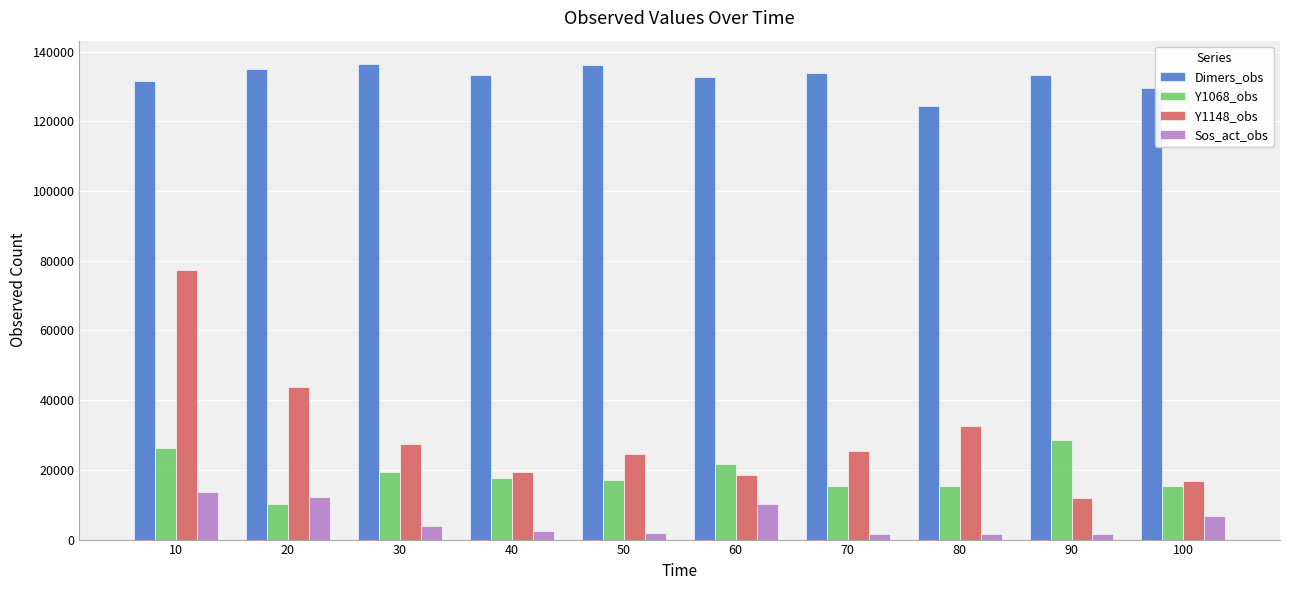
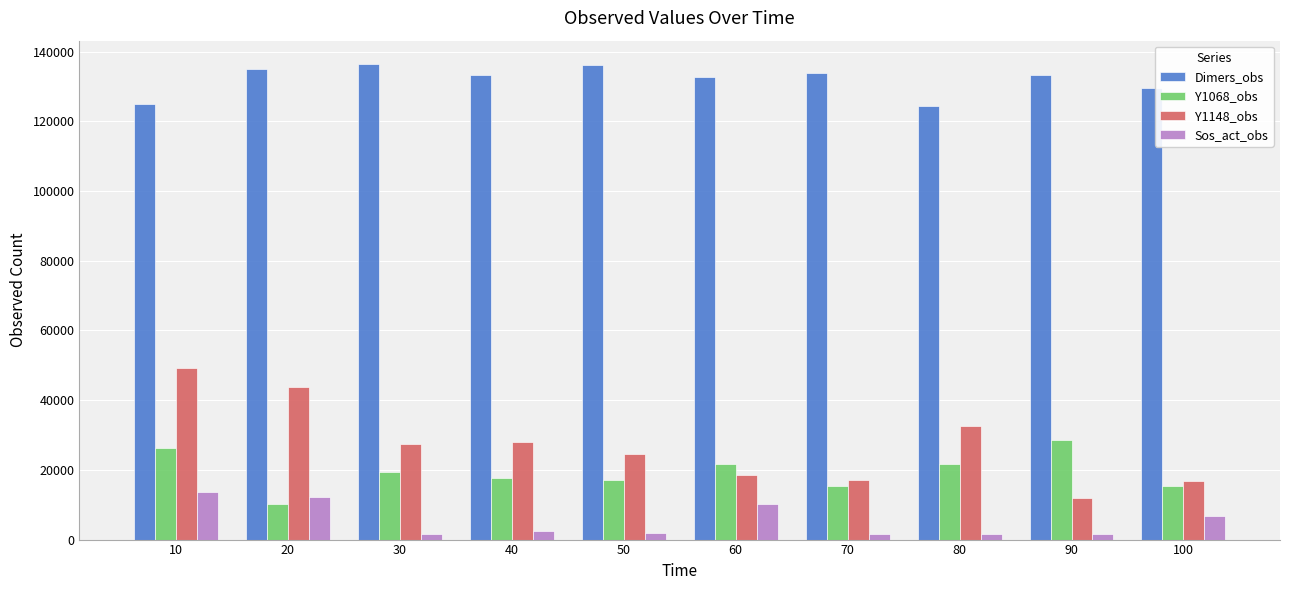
  {
    "Dimers_obs": {
-     "10": 132000,
+     "10": 125000,
      "20": 135000,
      "30": 136000,
      "40": 133000,
      "50": 136000,
      "60": 133000,
      "70": 134000,
      "80": 125000,
      "90": 133000,
      "100": 129000
    },
    "Y1068_obs": {
      "10": 26000,
      "20": 10000,
      "30": 19000,
      "40": 18000,
      "50": 17000,
      "60": 22000,
      "70": 15000,
-     "80": 15000,
+     "80": 22000,
      "90": 28000,
      "100": 15000
    },
    "Y1148_obs": {
-     "10": 77000,
+     "10": 49000,
      "20": 44000,
      "30": 27000,
-     "40": 20000,
+     "40": 28000,
      "50": 25000,
      "60": 19000,
-     "70": 25000,
+     "70": 17000,
      "80": 33000,
      "90": 12000,
      "100": 17000
    },
    "Sos_act_obs": {
      "10": 14000,
      "20": 12000,
-     "30": 4000,
+     "30": 2000,
      "40": 2000,
      "50": 2000,
      "60": 10000,
      "70": 2000,
      "80": 2000,
      "90": 2000,
      "100": 7000
    }
  }
